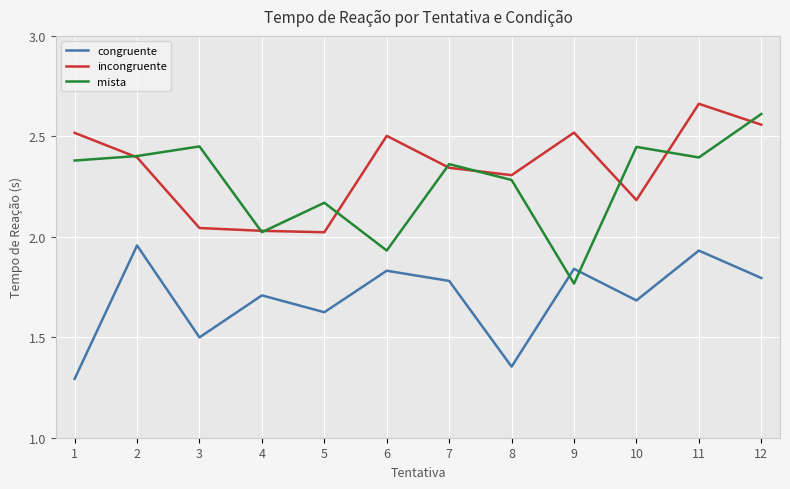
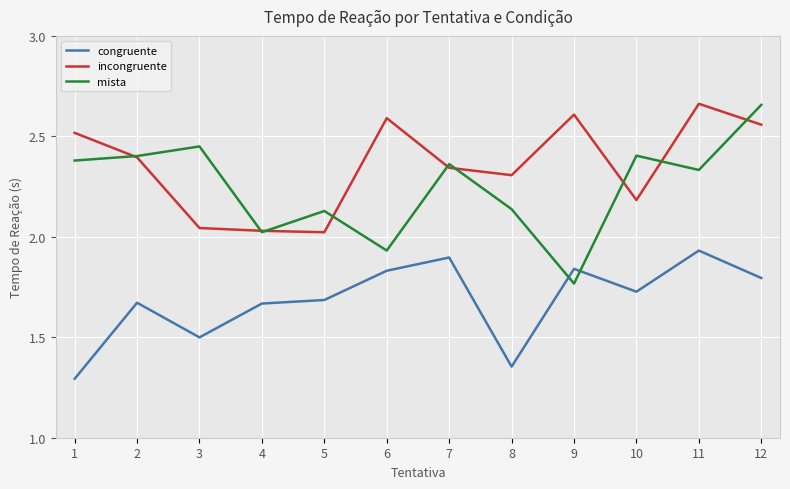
  {
    "congruente": {
      "1": 1.29,
-     "2": 1.96,
+     "2": 1.67,
      "3": 1.50,
-     "4": 1.71,
-     "5": 1.62,
+     "4": 1.67,
+     "5": 1.69,
      "6": 1.83,
-     "7": 1.78,
+     "7": 1.90,
      "8": 1.35,
      "9": 1.84,
-     "10": 1.68,
+     "10": 1.73,
      "11": 1.93,
      "12": 1.80
    },
    "incongruente": {
      "1": 2.52,
      "3": 2.04,
      "5": 2.02,
-     "6": 2.50,
+     "6": 2.59,
      "7": 2.34,
      "8": 2.31,
-     "9": 2.52,
+     "9": 2.61,
      "10": 2.18,
      "11": 2.66,
      "12": 2.56
    },
    "mista": {
      "1": 2.38,
      "3": 2.45,
-     "5": 2.17,
+     "5": 2.13,
      "6": 1.93,
      "7": 2.36,
-     "8": 2.28,
+     "8": 2.14,
      "9": 1.77,
-     "10": 2.45,
-     "11": 2.39,
-     "12": 2.61
+     "10": 2.40,
+     "11": 2.33,
+     "12": 2.66
    }
  }
